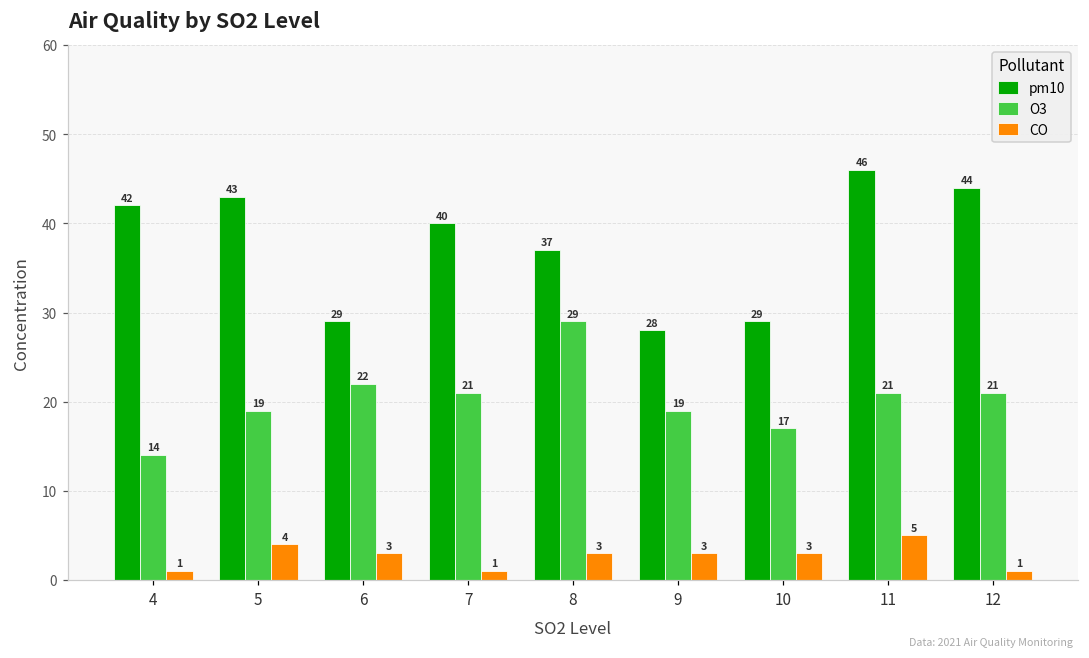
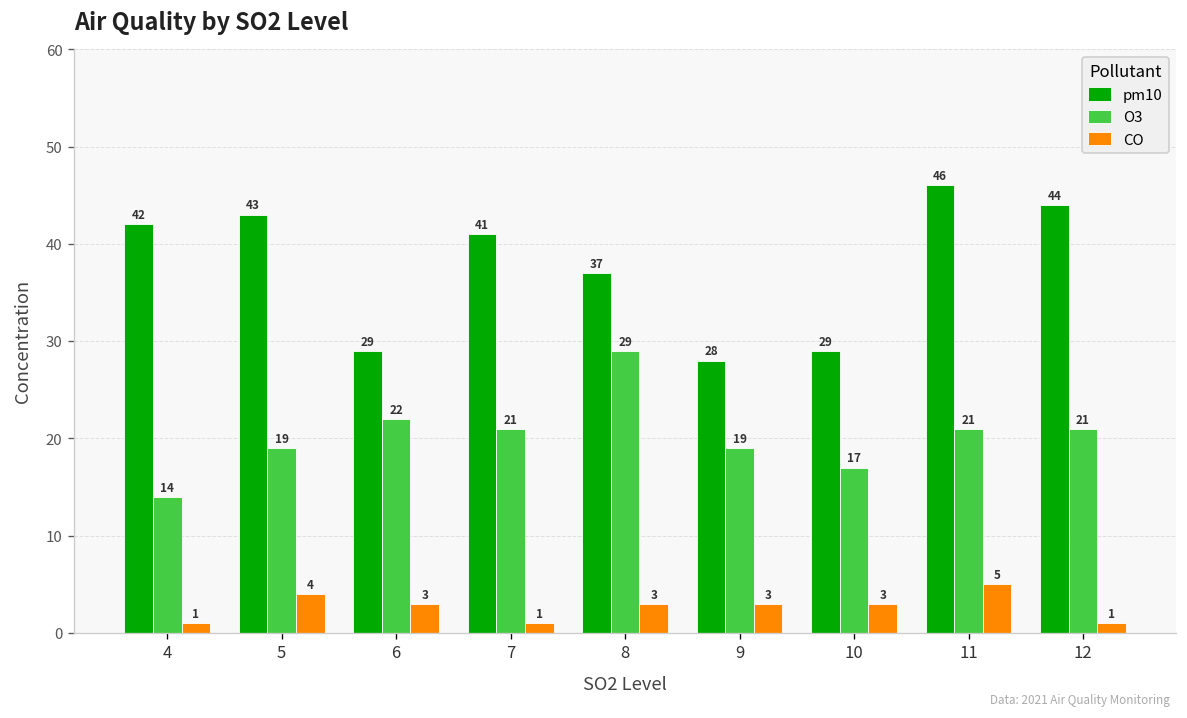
  {
    "pm10": {
      "4": 42,
      "5": 43,
      "6": 29,
-     "7": 40,
+     "7": 41,
      "8": 37,
      "9": 28,
      "10": 29,
      "11": 46,
      "12": 44
    },
    "O3": {
      "4": 14,
      "5": 19,
      "6": 22,
      "7": 21,
      "8": 29,
      "9": 19,
      "10": 17,
      "11": 21,
      "12": 21
    },
    "CO": {
      "4": 1,
      "5": 4,
      "6": 3,
      "7": 1,
      "8": 3,
      "9": 3,
      "10": 3,
      "11": 5,
      "12": 1
    }
  }
